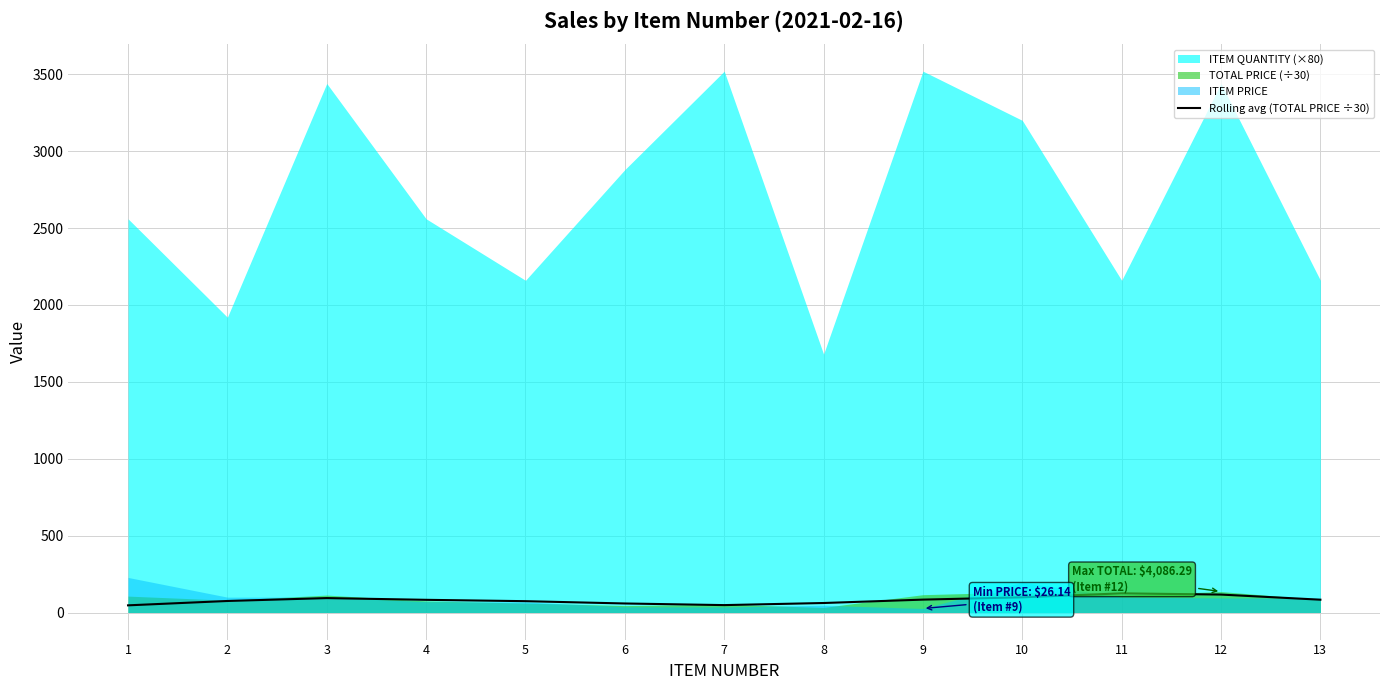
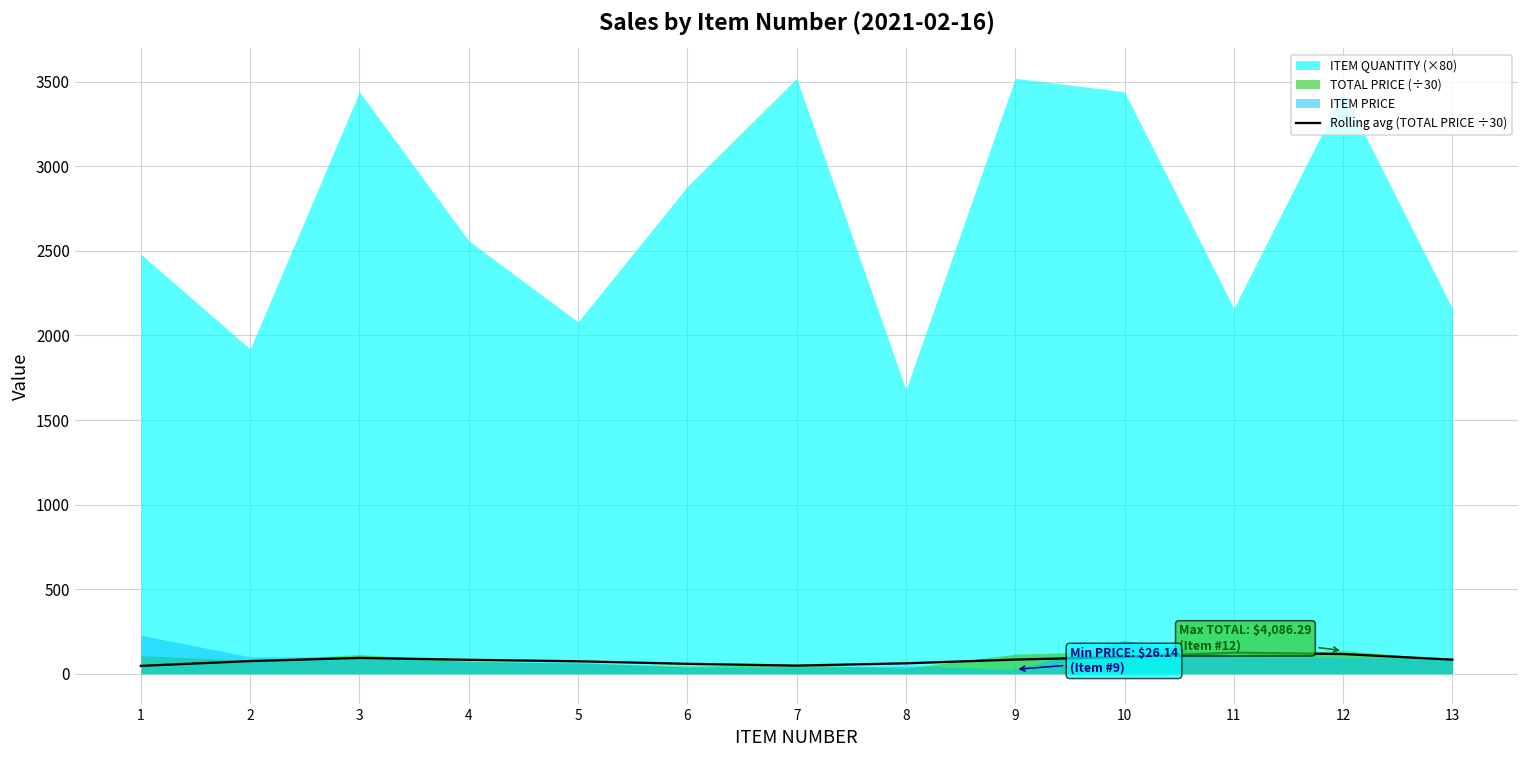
  {
    "ITEM QUANTITY (×80)": {
-     "1": 2560,
+     "1": 2480,
      "2": 1920,
      "3": 3440,
      "4": 2560,
-     "5": 2160,
+     "5": 2080,
      "6": 2880,
      "7": 3520,
      "8": 1680,
      "9": 3520,
-     "10": 3200,
+     "10": 3440,
      "11": 2160,
      "13": 2160
    },
    "Rolling avg (TOTAL PRICE ÷30)": {
      "1": 50,
      "9": 80,
      "12": 120
    },
    "TOTAL PRICE (÷30)": {
      "1": 110,
      "9": 120,
      "12": 140
    },
    "ITEM PRICE": {
      "1": 230,
      "2": 100,
      "9": 30,
      "10": 200,
      "12": 100
    }
  }
